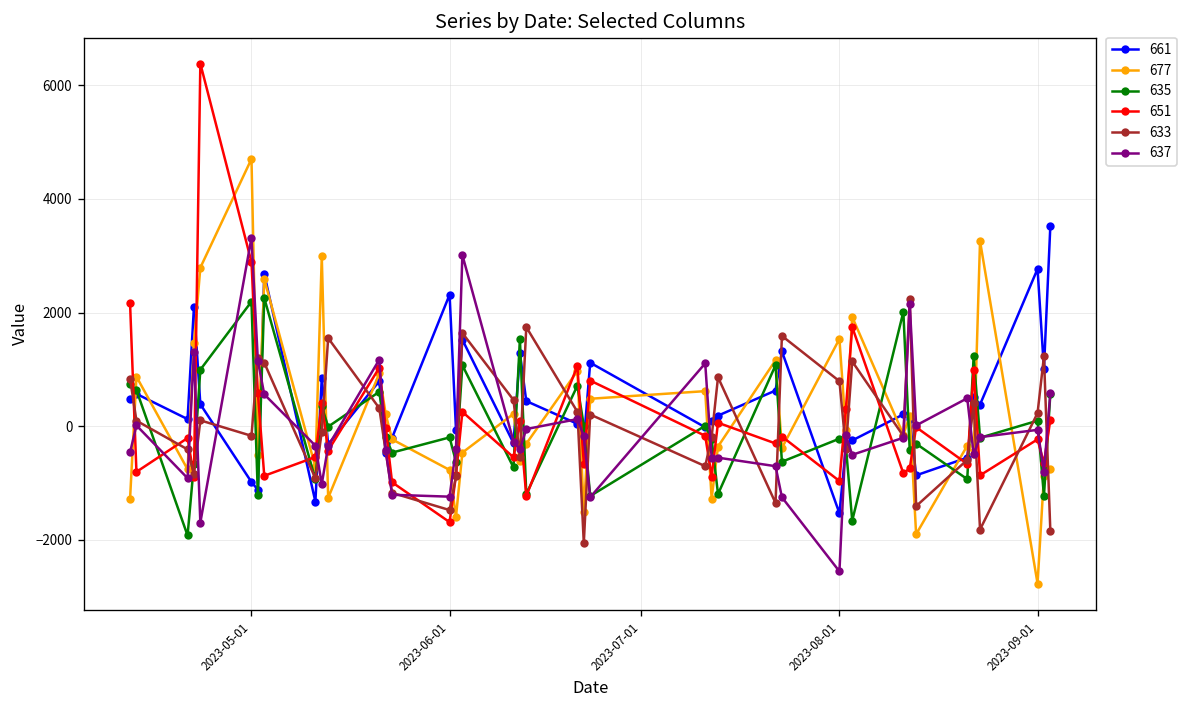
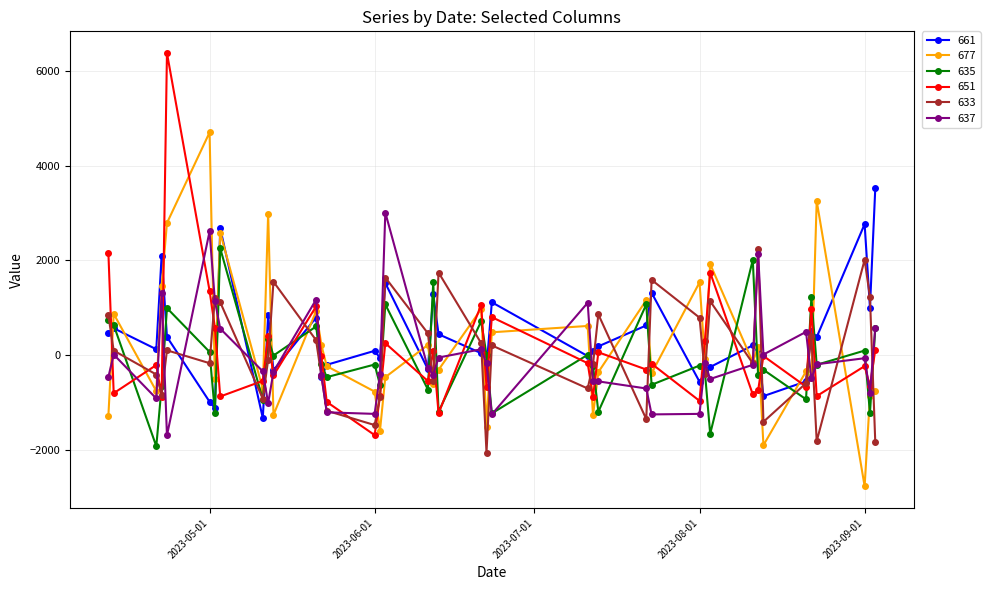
  {
    "661": {
      "2023-05-01": -1000,
-     "2023-06-01": 2300,
-     "2023-08-01": -1500,
+     "2023-06-01": 100,
+     "2023-08-01": -600,
      "2023-09-01": 2800
    },
    "677": {
      "2023-05-01": 4700,
      "2023-06-01": -800,
      "2023-08-01": 1500,
      "2023-09-01": -2800
    },
    "635": {
-     "2023-05-01": 2200,
+     "2023-05-01": 100,
      "2023-06-01": -200,
      "2023-08-01": -200,
      "2023-09-01": 100
    },
    "651": {
-     "2023-05-01": 2900,
+     "2023-05-01": 1400,
      "2023-06-01": -1700,
      "2023-08-01": -1000,
      "2023-09-01": -200
    },
    "633": {
      "2023-05-01": -200,
      "2023-06-01": -1500,
      "2023-08-01": 800,
-     "2023-09-01": 200
+     "2023-09-01": 2000
    },
    "637": {
-     "2023-05-01": 3300,
+     "2023-05-01": 2600,
      "2023-06-01": -1200,
-     "2023-08-01": -2600,
+     "2023-08-01": -1200,
      "2023-09-01": -100
    }
  }
